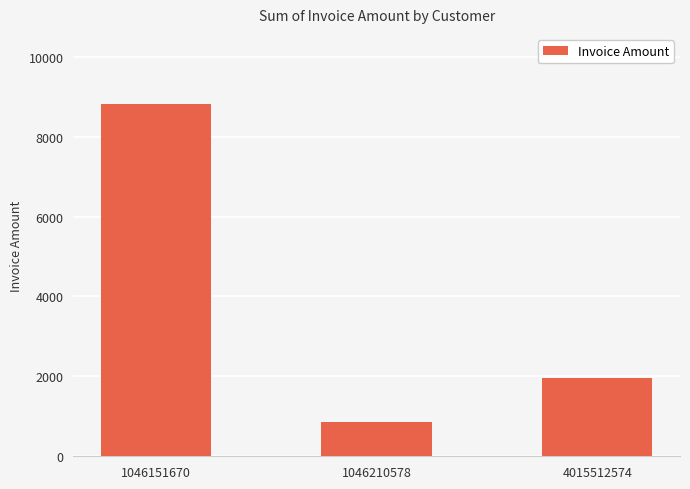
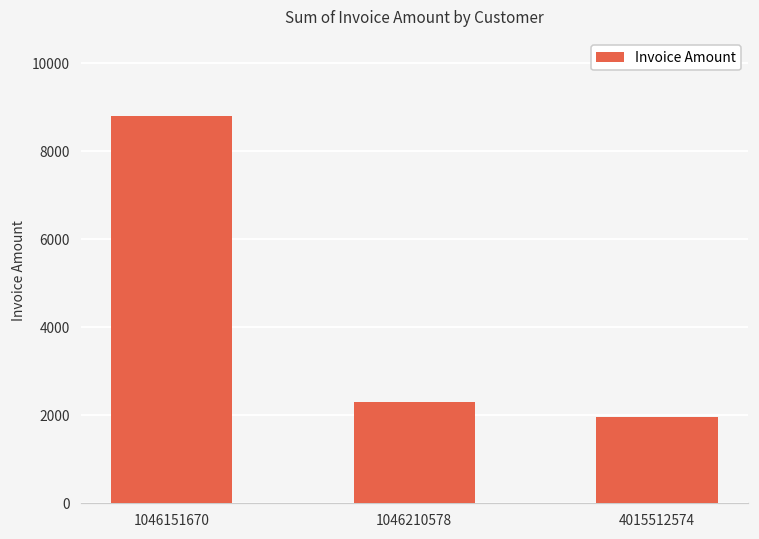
  {
    "1046151670": 8800,
-   "1046210578": 900,
+   "1046210578": 2300,
    "4015512574": 2000
  }
